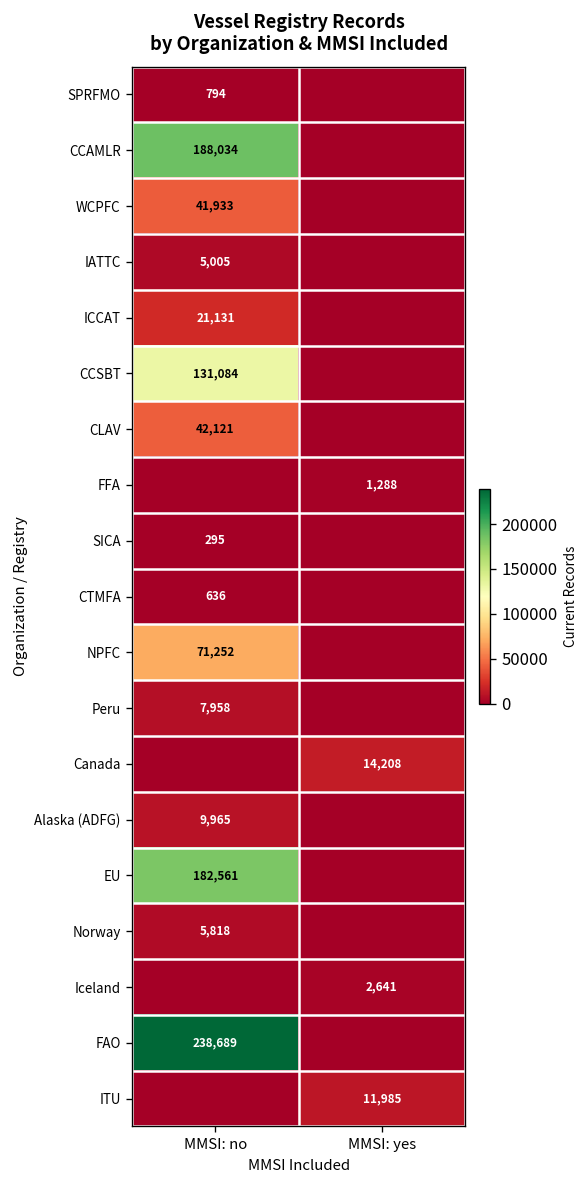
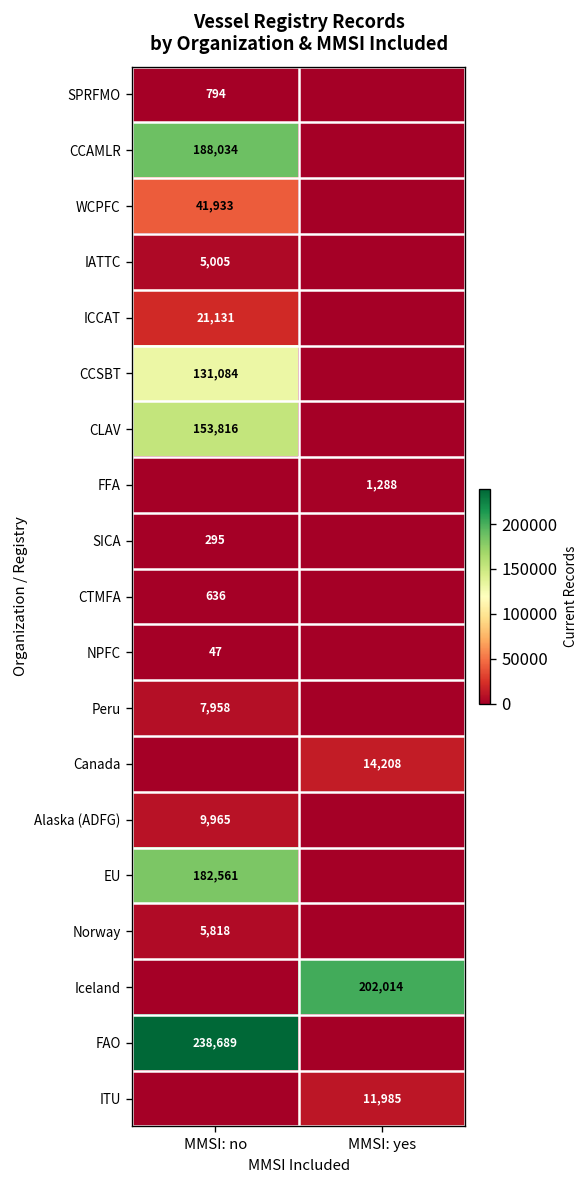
  {
    "SPRFMO": {
      "MMSI: no": "794"
    },
    "CCAMLR": {
      "MMSI: no": "188,034"
    },
    "WCPFC": {
      "MMSI: no": "41,933"
    },
    "IATTC": {
      "MMSI: no": "5,005"
    },
    "ICCAT": {
      "MMSI: no": "21,131"
    },
    "CCSBT": {
      "MMSI: no": "131,084"
    },
    "CLAV": {
-     "MMSI: no": "42,121"
+     "MMSI: no": "153,816"
    },
    "FFA": {
      "MMSI: yes": "1,288"
    },
    "SICA": {
      "MMSI: no": "295"
    },
    "CTMFA": {
      "MMSI: no": "636"
    },
    "NPFC": {
-     "MMSI: no": "71,252"
+     "MMSI: no": "47"
    },
    "Peru": {
      "MMSI: no": "7,958"
    },
    "Canada": {
      "MMSI: yes": "14,208"
    },
    "Alaska (ADFG)": {
      "MMSI: no": "9,965"
    },
    "EU": {
      "MMSI: no": "182,561"
    },
    "Norway": {
      "MMSI: no": "5,818"
    },
    "Iceland": {
-     "MMSI: yes": "2,641"
+     "MMSI: yes": "202,014"
    },
    "FAO": {
      "MMSI: no": "238,689"
    },
    "ITU": {
      "MMSI: yes": "11,985"
    }
  }
